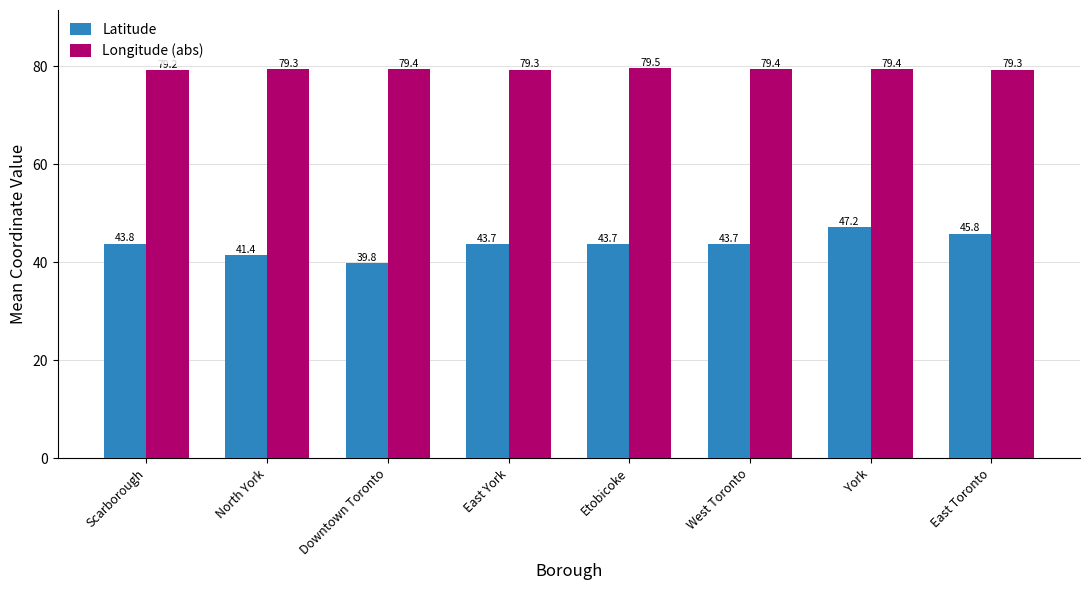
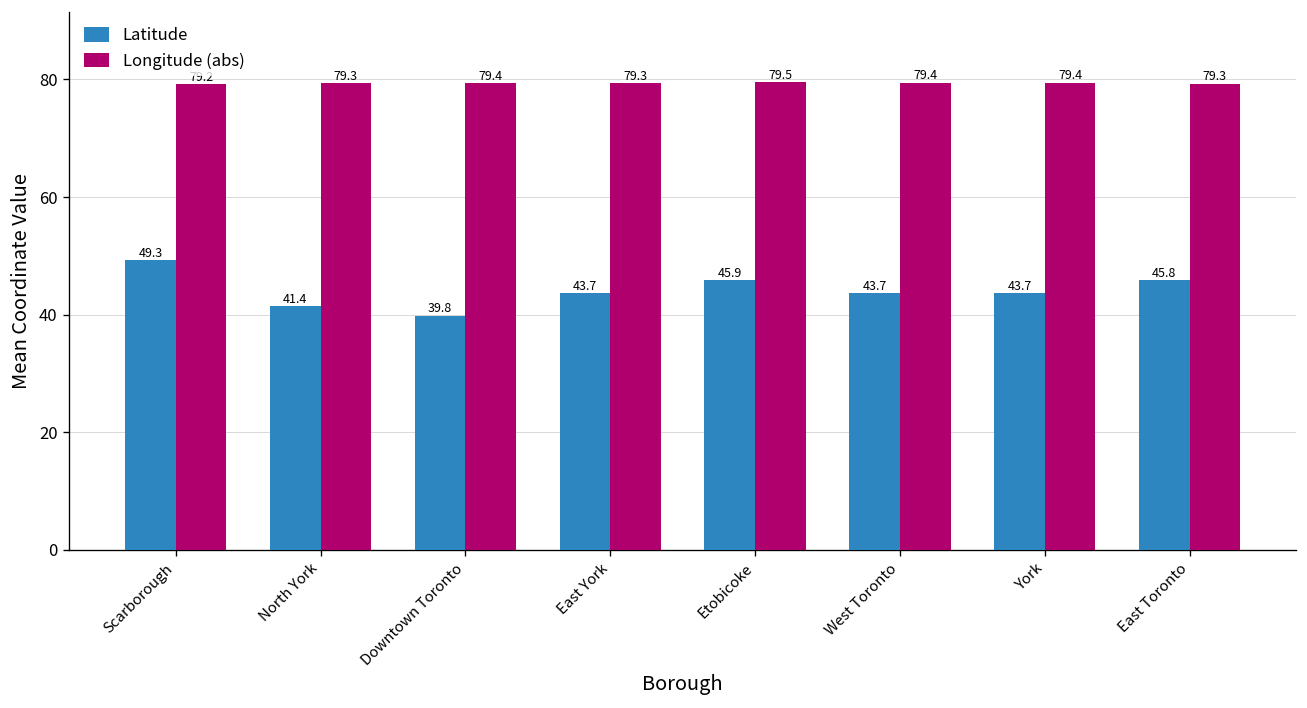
  {
    "Latitude": {
-     "Scarborough": 43.8,
+     "Scarborough": 49.3,
      "North York": 41.4,
      "Downtown Toronto": 39.8,
      "East York": 43.7,
-     "Etobicoke": 43.7,
+     "Etobicoke": 45.9,
      "West Toronto": 43.7,
-     "York": 47.2,
+     "York": 43.7,
      "East Toronto": 45.8
    },
    "Longitude (abs)": {
      "North York": 79.3,
      "Downtown Toronto": 79.4,
      "East York": 79.3,
      "Etobicoke": 79.5,
      "West Toronto": 79.4,
      "York": 79.4,
      "East Toronto": 79.3
    }
  }
